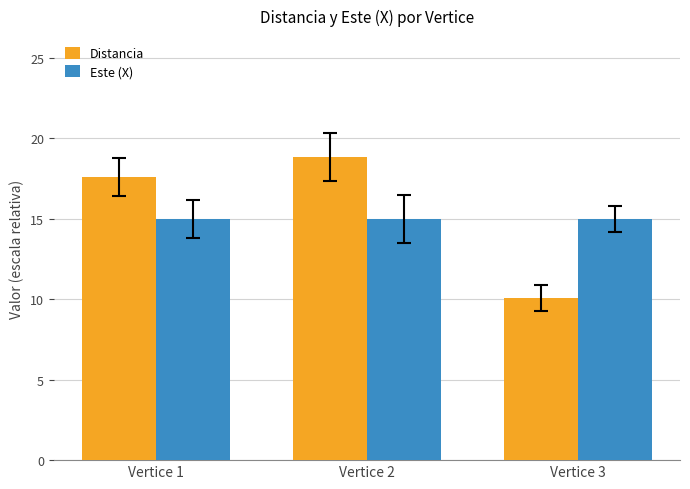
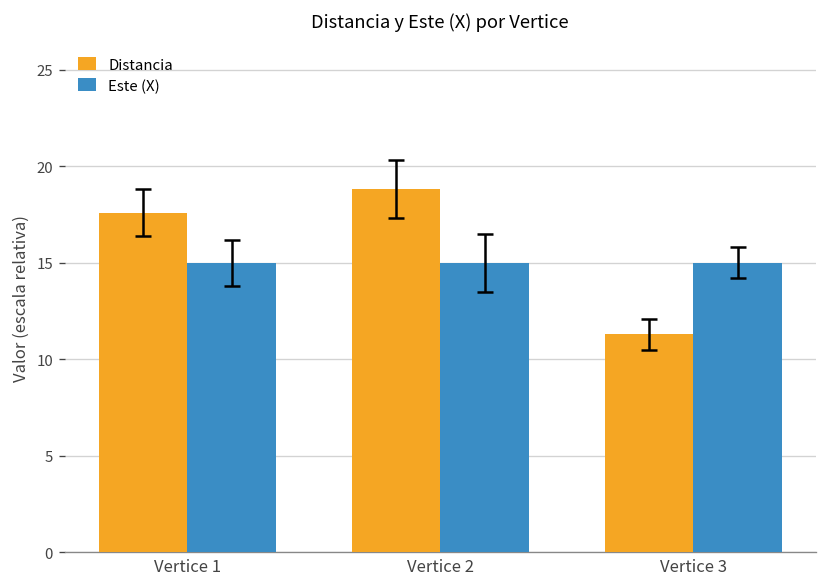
  {
    "Distancia": {
      "Vertice 1": 17.6,
      "Vertice 2": 18.8,
-     "Vertice 3": 10.1
+     "Vertice 3": 11.3
    }
  }
